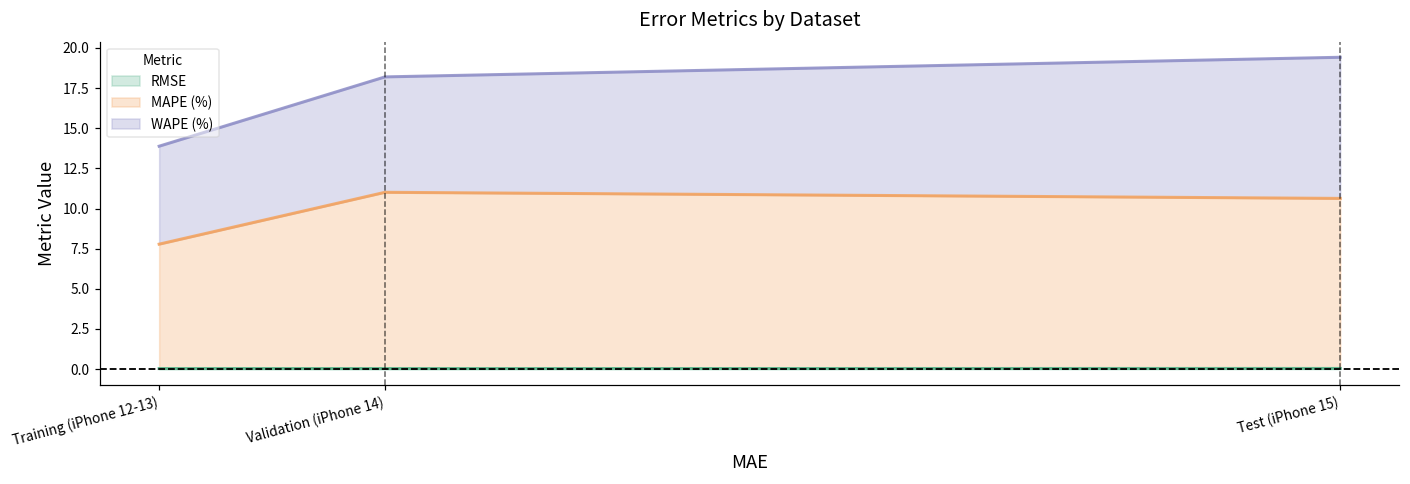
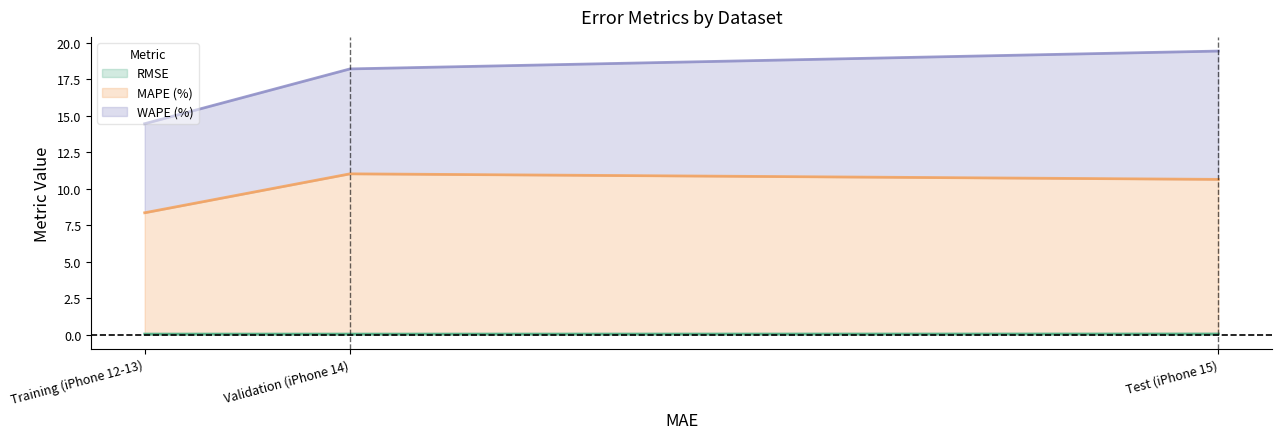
  {
    "MAPE (%)": {
-     "Training (iPhone 12-13)": 7.7,
+     "Training (iPhone 12-13)": 8.3,
      "Validation (iPhone 14)": 11.0,
      "Test (iPhone 15)": 10.6
    }
  }
